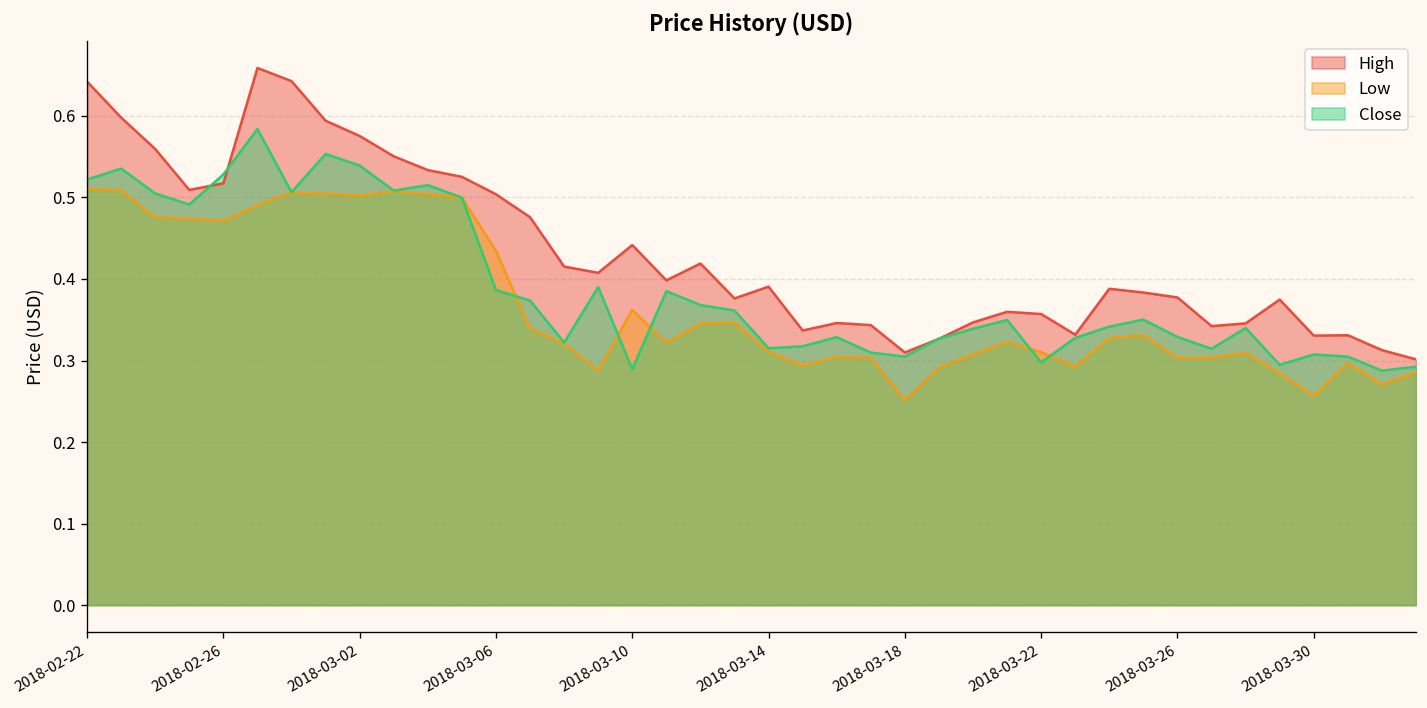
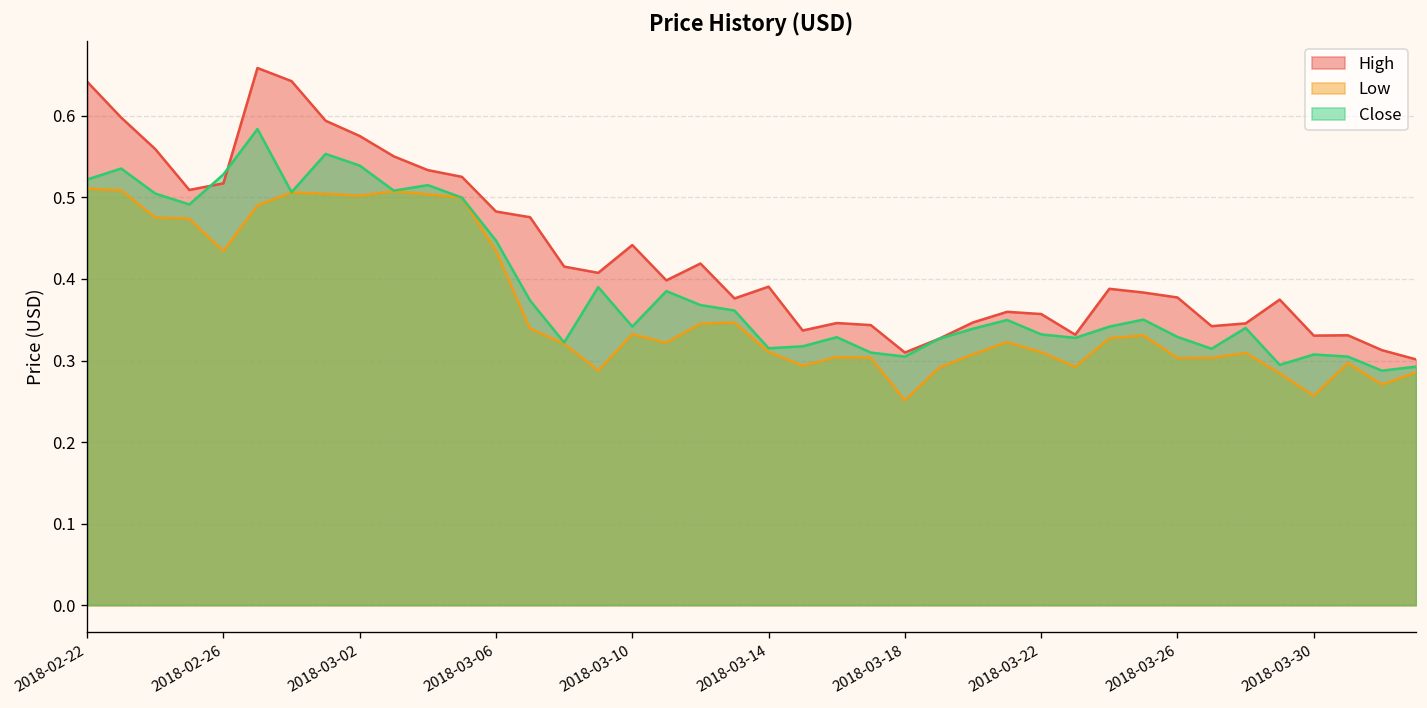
  {
    "High": {
      "2018-02-22": 0.64,
      "2018-02-26": 0.52,
      "2018-03-02": 0.58,
-     "2018-03-06": 0.50,
+     "2018-03-06": 0.48,
      "2018-03-10": 0.44,
      "2018-03-14": 0.39,
      "2018-03-18": 0.31,
      "2018-03-22": 0.36,
      "2018-03-26": 0.38,
      "2018-03-30": 0.33
    },
    "Low": {
      "2018-02-22": 0.51,
-     "2018-02-26": 0.47,
+     "2018-02-26": 0.43,
      "2018-03-02": 0.50,
      "2018-03-06": 0.43,
-     "2018-03-10": 0.36,
+     "2018-03-10": 0.33,
      "2018-03-14": 0.31,
      "2018-03-18": 0.25,
      "2018-03-22": 0.31,
      "2018-03-26": 0.30,
      "2018-03-30": 0.26
    },
    "Close": {
      "2018-02-22": 0.52,
      "2018-02-26": 0.53,
      "2018-03-02": 0.54,
-     "2018-03-06": 0.39,
-     "2018-03-10": 0.29,
+     "2018-03-06": 0.45,
+     "2018-03-10": 0.34,
      "2018-03-14": 0.32,
      "2018-03-18": 0.30,
-     "2018-03-22": 0.30,
+     "2018-03-22": 0.33,
      "2018-03-26": 0.33,
      "2018-03-30": 0.31
    }
  }
